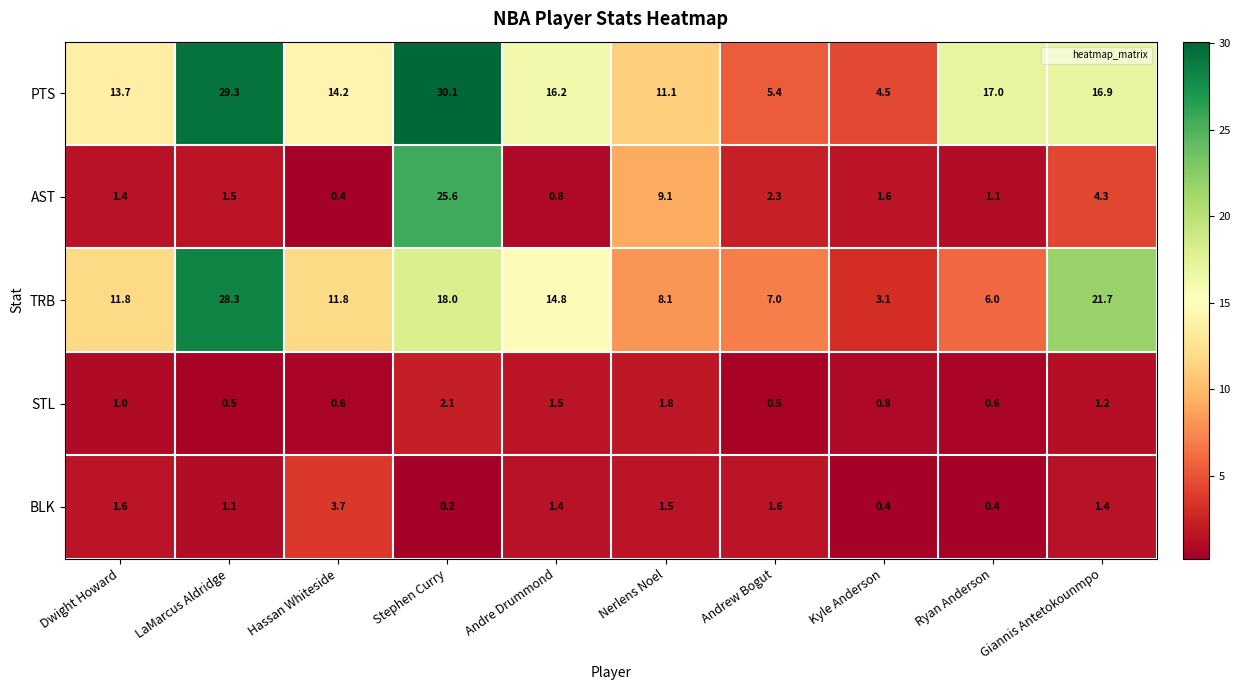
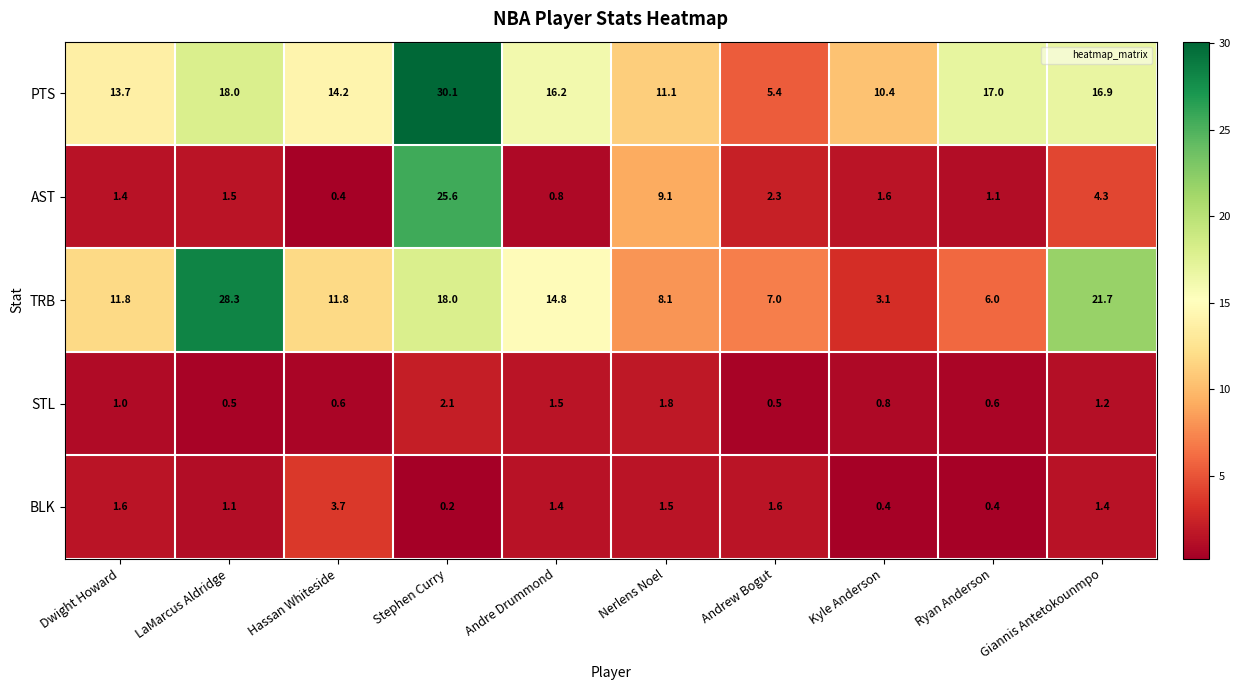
  {
    "PTS": {
      "Dwight Howard": 13.7,
-     "LaMarcus Aldridge": 29.3,
+     "LaMarcus Aldridge": 18.0,
      "Hassan Whiteside": 14.2,
      "Stephen Curry": 30.1,
      "Andre Drummond": 16.2,
      "Nerlens Noel": 11.1,
      "Andrew Bogut": 5.4,
-     "Kyle Anderson": 4.5,
+     "Kyle Anderson": 10.4,
      "Ryan Anderson": 17.0,
      "Giannis Antetokounmpo": 16.9
    },
    "AST": {
      "Dwight Howard": 1.4,
      "LaMarcus Aldridge": 1.5,
      "Hassan Whiteside": 0.4,
      "Stephen Curry": 25.6,
      "Andre Drummond": 0.8,
      "Nerlens Noel": 9.1,
      "Andrew Bogut": 2.3,
      "Kyle Anderson": 1.6,
      "Ryan Anderson": 1.1,
      "Giannis Antetokounmpo": 4.3
    },
    "TRB": {
      "Dwight Howard": 11.8,
      "LaMarcus Aldridge": 28.3,
      "Hassan Whiteside": 11.8,
      "Stephen Curry": 18.0,
      "Andre Drummond": 14.8,
      "Nerlens Noel": 8.1,
      "Andrew Bogut": 7.0,
      "Kyle Anderson": 3.1,
      "Ryan Anderson": 6.0,
      "Giannis Antetokounmpo": 21.7
    },
    "STL": {
      "Dwight Howard": 1.0,
      "LaMarcus Aldridge": 0.5,
      "Hassan Whiteside": 0.6,
      "Stephen Curry": 2.1,
      "Andre Drummond": 1.5,
      "Nerlens Noel": 1.8,
      "Andrew Bogut": 0.5,
      "Kyle Anderson": 0.8,
      "Ryan Anderson": 0.6,
      "Giannis Antetokounmpo": 1.2
    },
    "BLK": {
      "Dwight Howard": 1.6,
      "LaMarcus Aldridge": 1.1,
      "Hassan Whiteside": 3.7,
      "Stephen Curry": 0.2,
      "Andre Drummond": 1.4,
      "Nerlens Noel": 1.5,
      "Andrew Bogut": 1.6,
      "Kyle Anderson": 0.4,
      "Ryan Anderson": 0.4,
      "Giannis Antetokounmpo": 1.4
    }
  }
